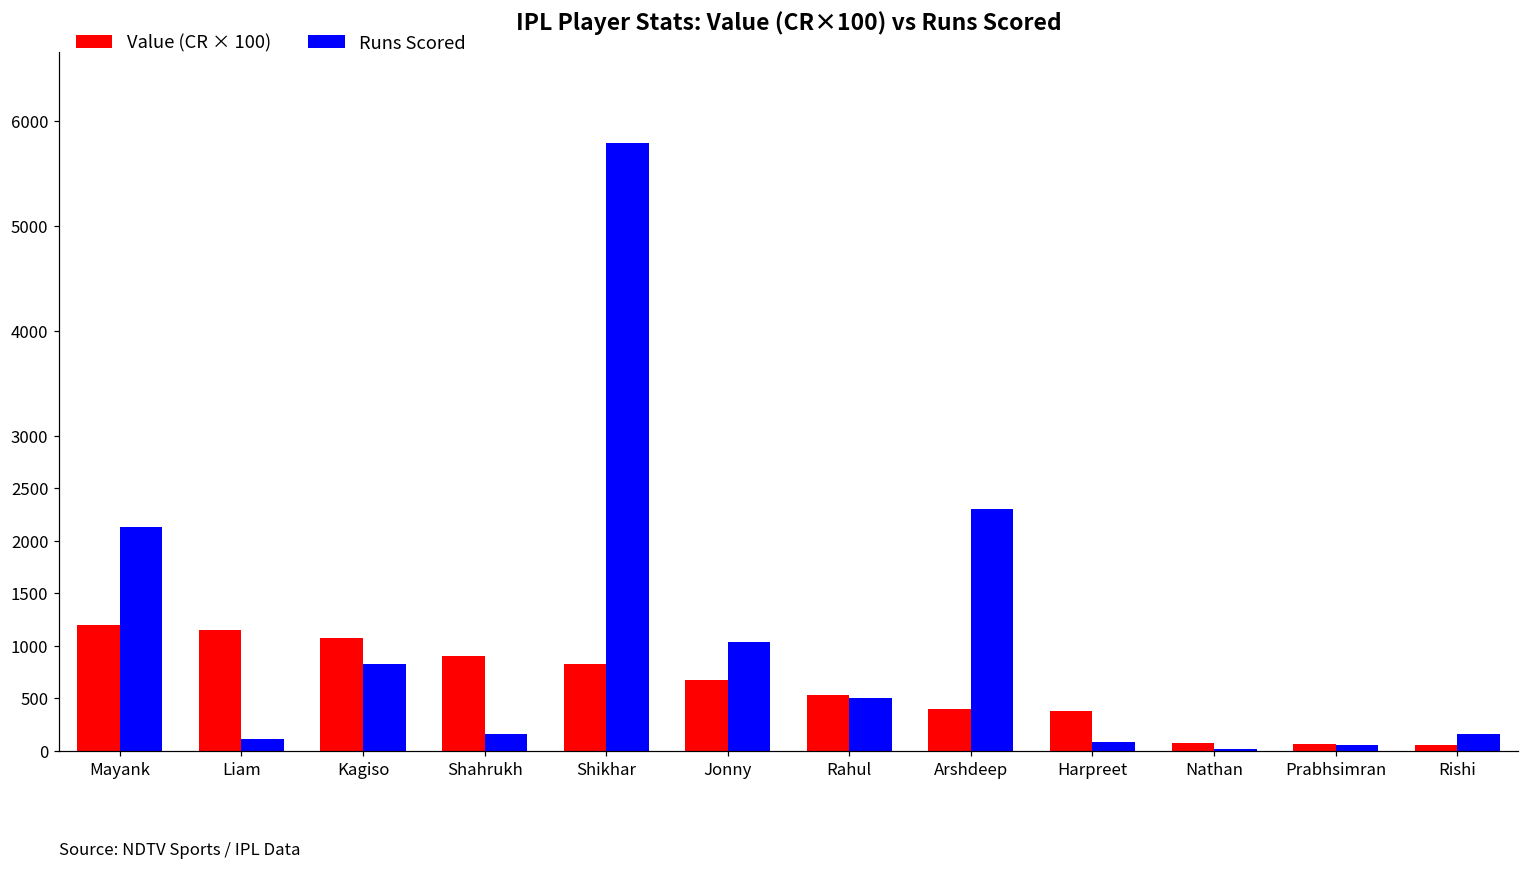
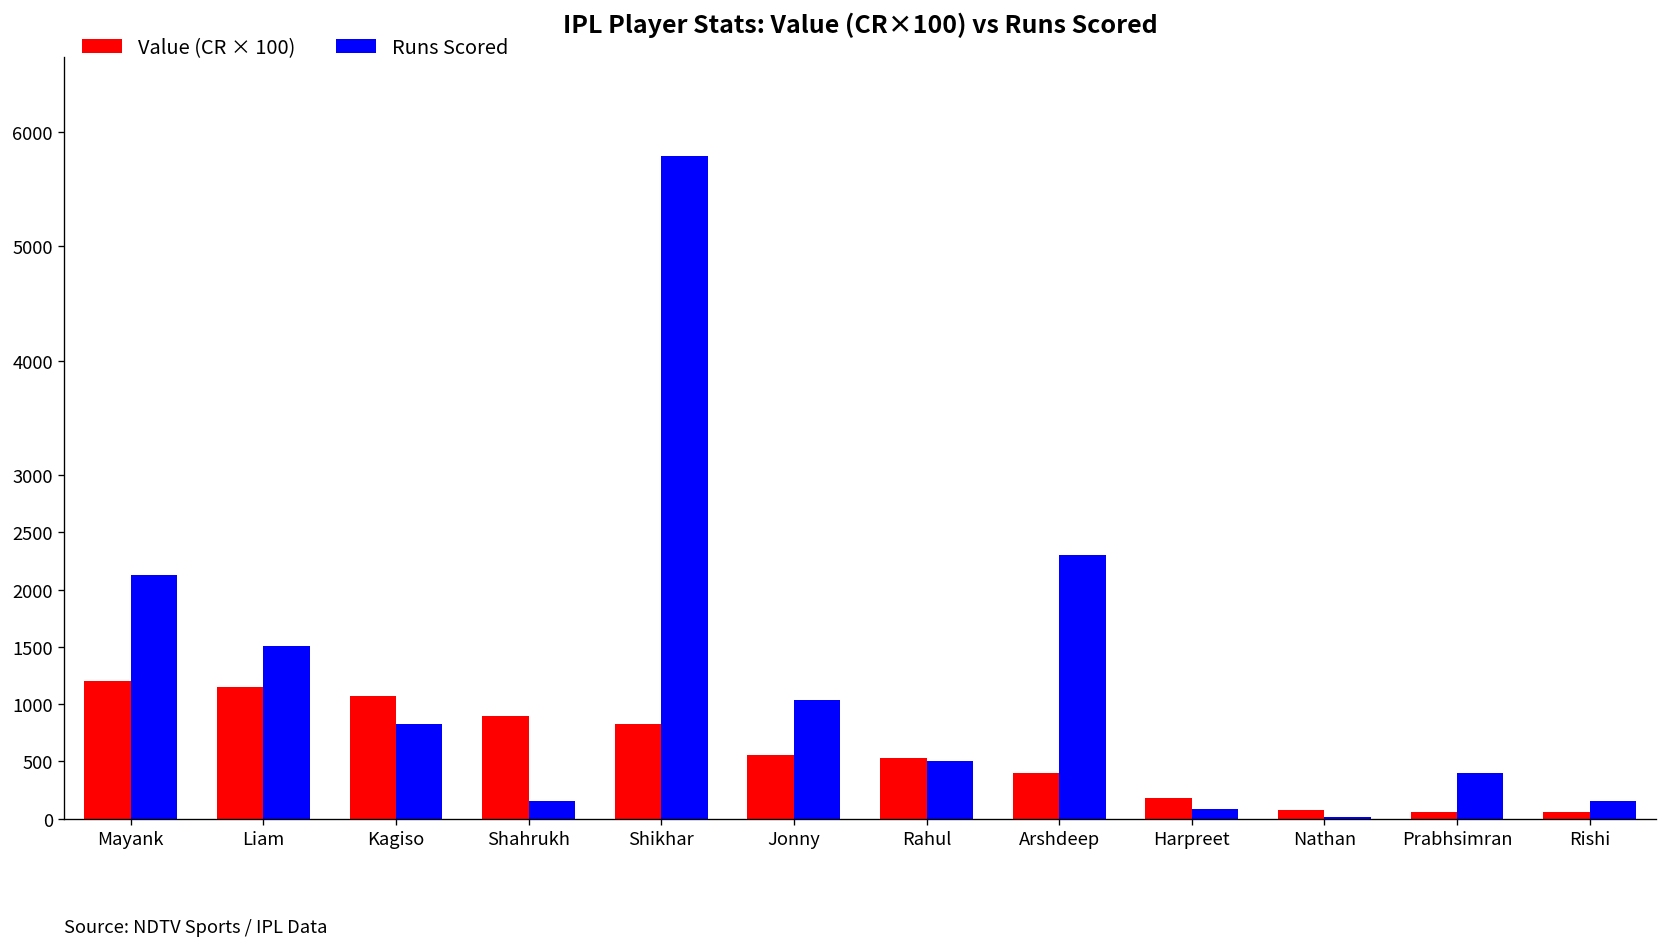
  {
    "Value (CR × 100)": {
      "Mayank": 1200,
      "Liam": 1200,
      "Kagiso": 1100,
      "Shahrukh": 900,
      "Shikhar": 800,
-     "Jonny": 700,
+     "Jonny": 600,
      "Rahul": 500,
      "Arshdeep": 400,
-     "Harpreet": 400,
+     "Harpreet": 200,
      "Nathan": 100,
      "Prabhsimran": 100,
      "Rishi": 100
    },
    "Runs Scored": {
      "Mayank": 2100,
-     "Liam": 100,
+     "Liam": 1500,
      "Kagiso": 800,
      "Shahrukh": 200,
      "Shikhar": 5800,
      "Jonny": 1000,
      "Rahul": 500,
      "Arshdeep": 2300,
      "Harpreet": 100,
-     "Prabhsimran": 100,
+     "Prabhsimran": 400,
      "Rishi": 200
    }
  }
